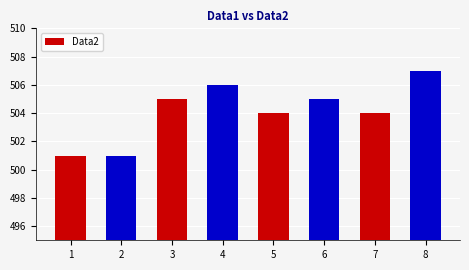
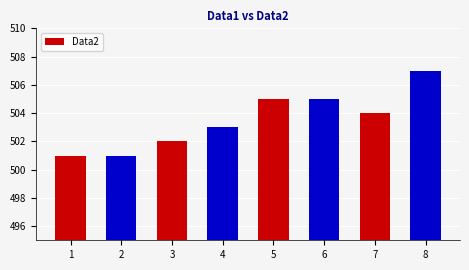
  {
    "1": 501,
    "2": 501,
-   "3": 505,
-   "4": 506,
-   "5": 504,
+   "3": 502,
+   "4": 503,
+   "5": 505,
    "6": 505,
    "7": 504,
    "8": 507
  }
